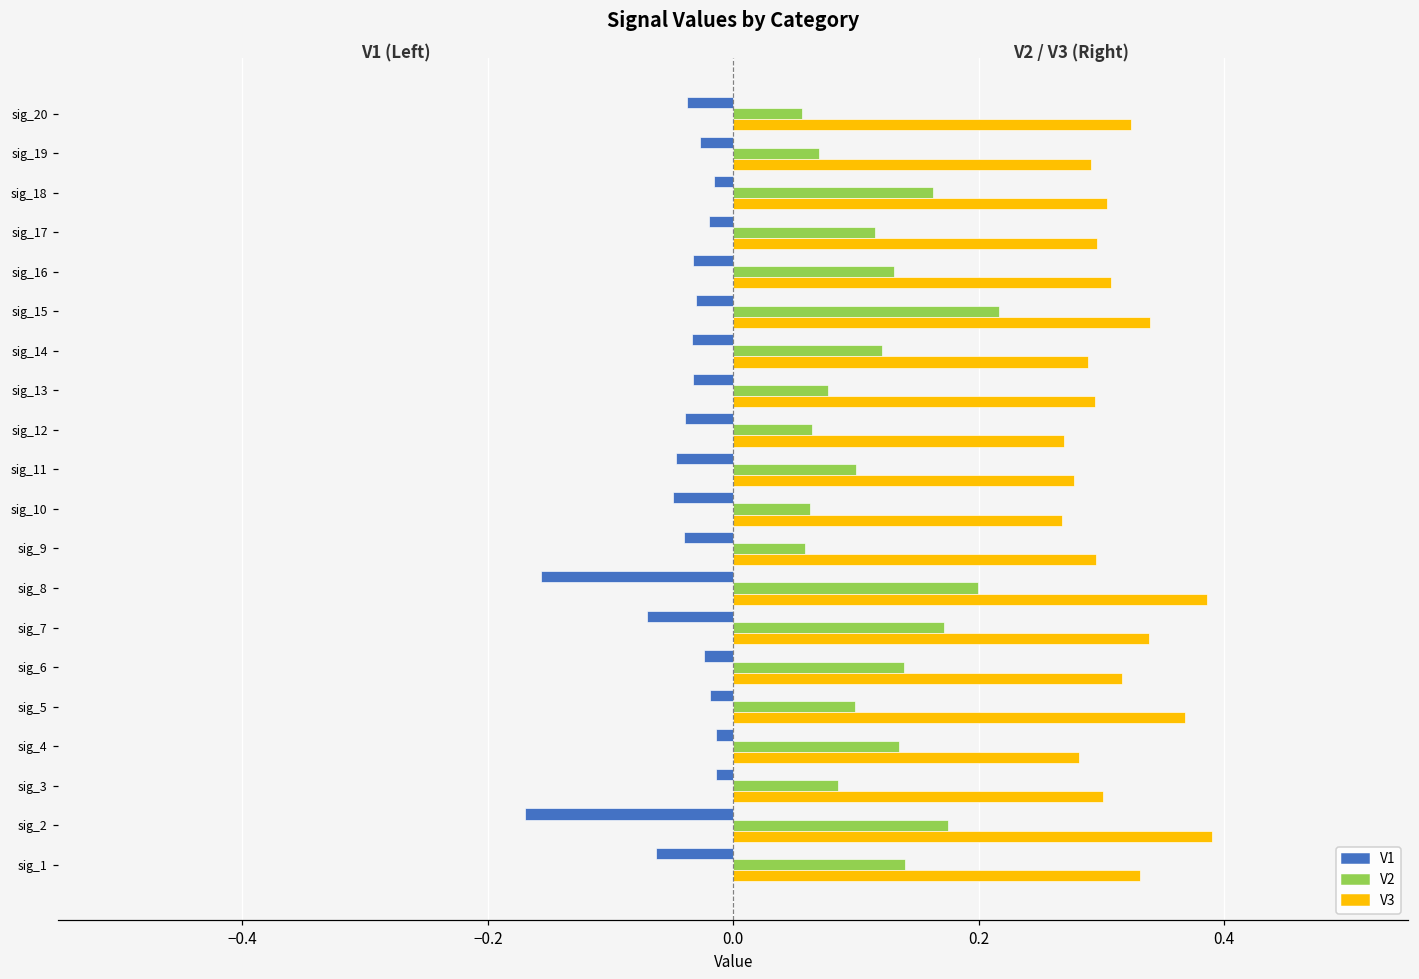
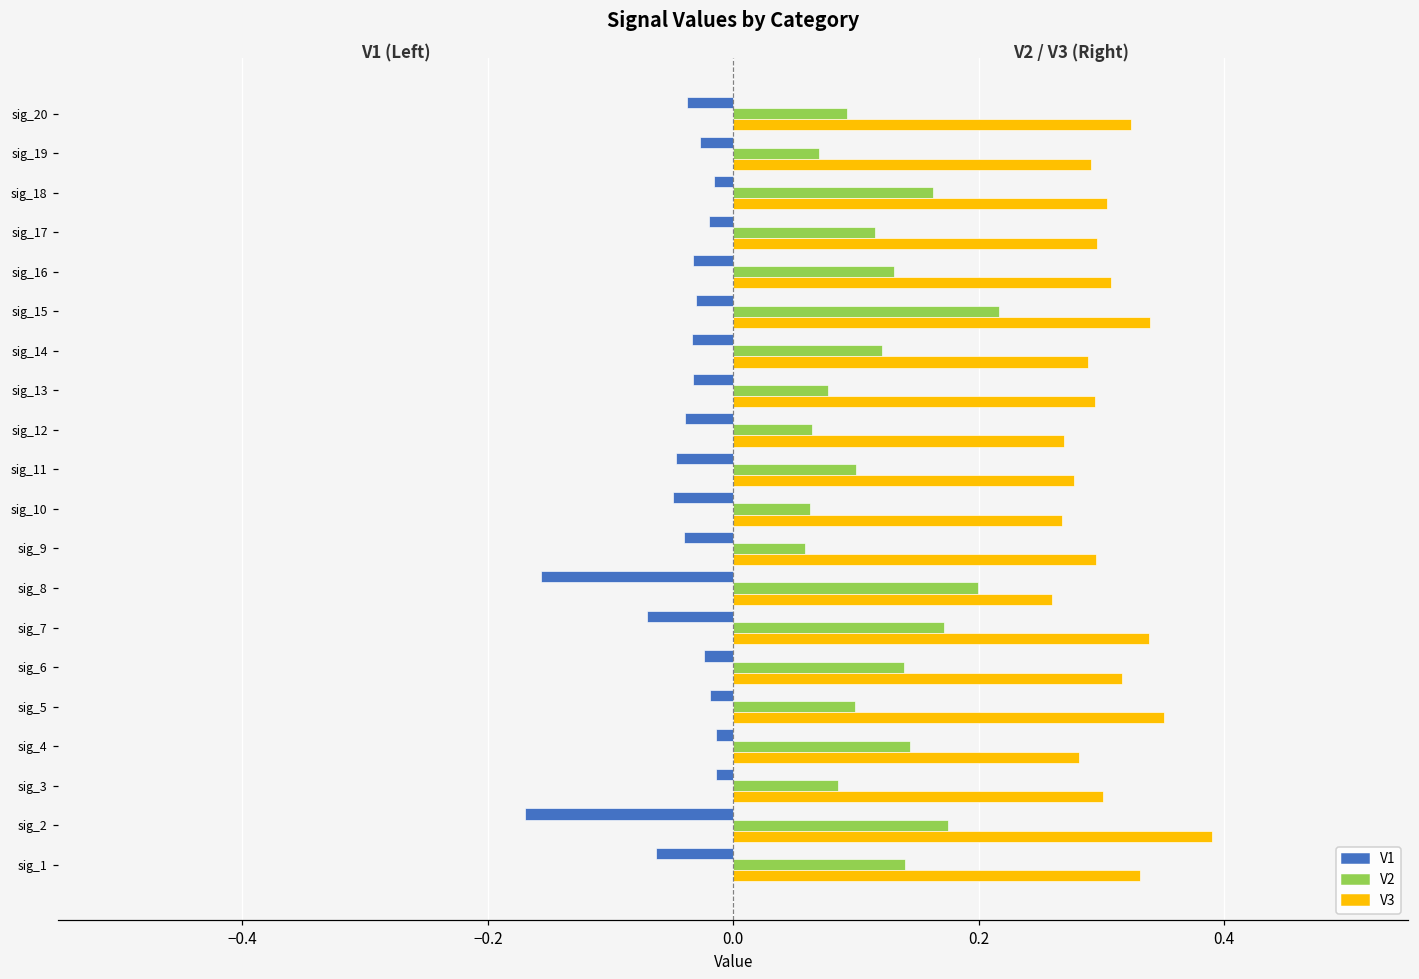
  {
    "V1": {
      "sig_20": -0.037,
      "sig_19": -0.027,
      "sig_18": -0.016,
      "sig_17": -0.019,
      "sig_16": -0.033,
      "sig_15": -0.030,
      "sig_14": -0.034,
      "sig_13": -0.033,
      "sig_12": -0.039,
      "sig_11": -0.047,
      "sig_10": -0.049,
      "sig_9": -0.040,
      "sig_8": -0.157,
      "sig_7": -0.070,
      "sig_6": -0.023,
      "sig_5": -0.019,
      "sig_4": -0.014,
      "sig_3": -0.014,
      "sig_2": -0.170,
      "sig_1": -0.063
    },
    "V2": {
-     "sig_20": 0.056,
+     "sig_20": 0.093,
      "sig_19": 0.070,
      "sig_18": 0.163,
      "sig_17": 0.115,
      "sig_16": 0.131,
      "sig_15": 0.217,
      "sig_14": 0.122,
      "sig_13": 0.077,
      "sig_12": 0.065,
      "sig_11": 0.100,
      "sig_10": 0.063,
      "sig_9": 0.059,
      "sig_8": 0.200,
      "sig_7": 0.172,
      "sig_6": 0.140,
      "sig_5": 0.100,
-     "sig_4": 0.135,
+     "sig_4": 0.144,
      "sig_3": 0.086,
      "sig_2": 0.175,
      "sig_1": 0.140
    },
    "V3": {
      "sig_20": 0.324,
      "sig_19": 0.292,
      "sig_18": 0.305,
      "sig_17": 0.297,
      "sig_16": 0.308,
      "sig_15": 0.340,
      "sig_14": 0.289,
      "sig_13": 0.295,
      "sig_12": 0.269,
      "sig_11": 0.277,
      "sig_10": 0.268,
      "sig_9": 0.295,
-     "sig_8": 0.386,
+     "sig_8": 0.260,
      "sig_7": 0.339,
      "sig_6": 0.317,
-     "sig_5": 0.368,
+     "sig_5": 0.351,
      "sig_4": 0.282,
      "sig_3": 0.301,
      "sig_2": 0.390,
      "sig_1": 0.332
    }
  }
